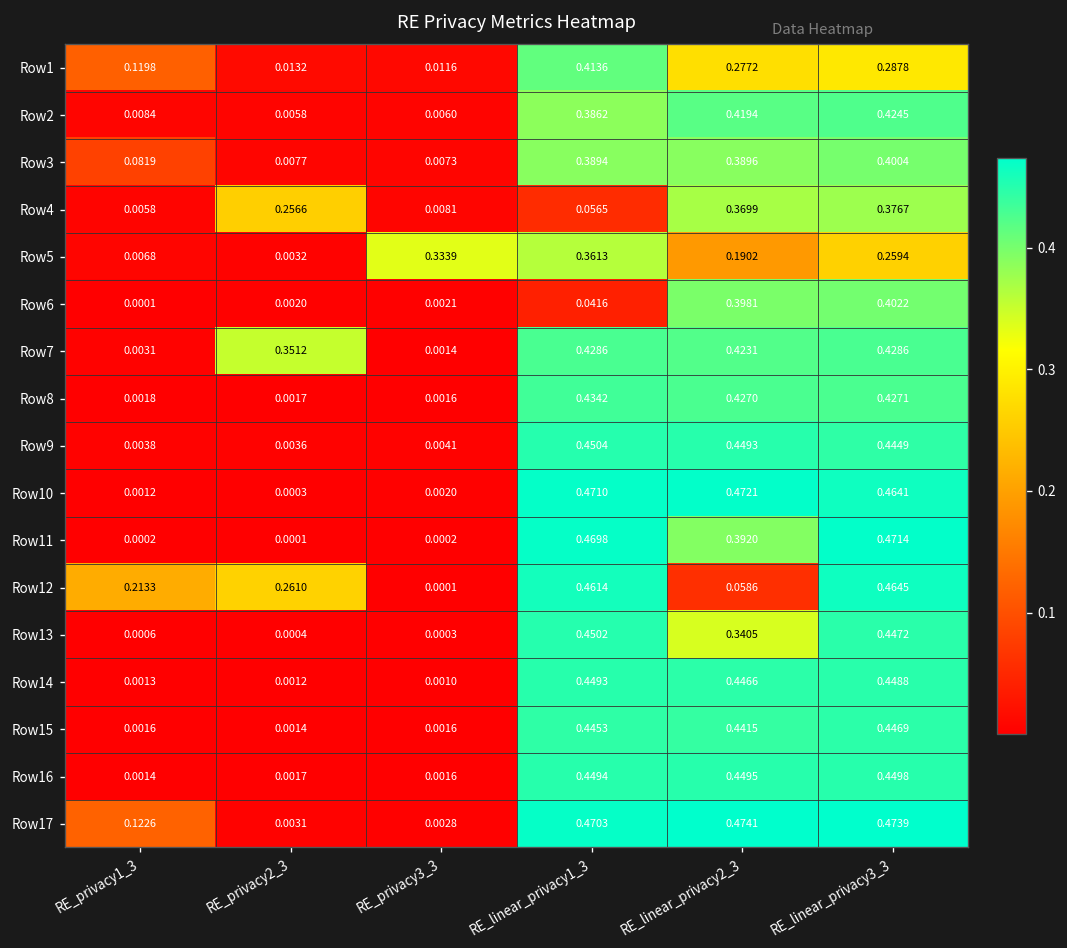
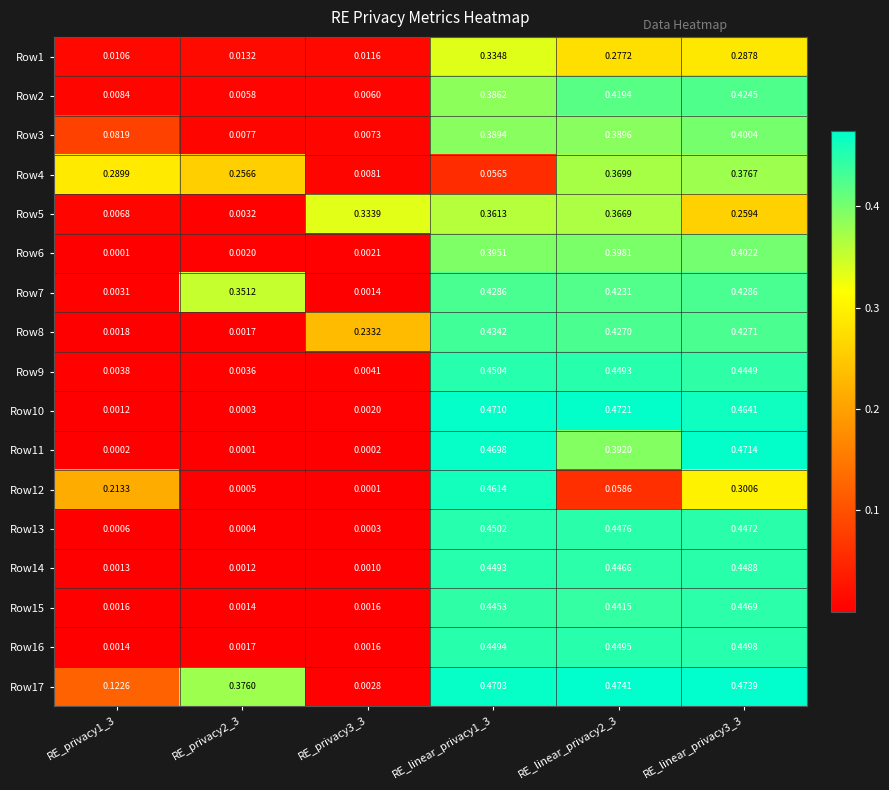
  {
    "Row1": {
-     "RE_privacy1_3": 0.1198,
+     "RE_privacy1_3": 0.0106,
      "RE_privacy2_3": 0.0132,
      "RE_privacy3_3": 0.0116,
-     "RE_linear_privacy1_3": 0.4136,
+     "RE_linear_privacy1_3": 0.3348,
      "RE_linear_privacy2_3": 0.2772,
      "RE_linear_privacy3_3": 0.2878
    },
    "Row2": {
      "RE_privacy1_3": 0.0084,
      "RE_privacy2_3": 0.0058,
      "RE_privacy3_3": 0.0060,
      "RE_linear_privacy1_3": 0.3862,
      "RE_linear_privacy2_3": 0.4194,
      "RE_linear_privacy3_3": 0.4245
    },
    "Row3": {
      "RE_privacy1_3": 0.0819,
      "RE_privacy2_3": 0.0077,
      "RE_privacy3_3": 0.0073,
      "RE_linear_privacy1_3": 0.3894,
      "RE_linear_privacy2_3": 0.3896,
      "RE_linear_privacy3_3": 0.4004
    },
    "Row4": {
-     "RE_privacy1_3": 0.0058,
+     "RE_privacy1_3": 0.2899,
      "RE_privacy2_3": 0.2566,
      "RE_privacy3_3": 0.0081,
      "RE_linear_privacy1_3": 0.0565,
      "RE_linear_privacy2_3": 0.3699,
      "RE_linear_privacy3_3": 0.3767
    },
    "Row5": {
      "RE_privacy1_3": 0.0068,
      "RE_privacy2_3": 0.0032,
      "RE_privacy3_3": 0.3339,
      "RE_linear_privacy1_3": 0.3613,
-     "RE_linear_privacy2_3": 0.1902,
+     "RE_linear_privacy2_3": 0.3669,
      "RE_linear_privacy3_3": 0.2594
    },
    "Row6": {
      "RE_privacy1_3": 0.0001,
      "RE_privacy2_3": 0.0020,
      "RE_privacy3_3": 0.0021,
-     "RE_linear_privacy1_3": 0.0416,
+     "RE_linear_privacy1_3": 0.3951,
      "RE_linear_privacy2_3": 0.3981,
      "RE_linear_privacy3_3": 0.4022
    },
    "Row7": {
      "RE_privacy1_3": 0.0031,
      "RE_privacy2_3": 0.3512,
      "RE_privacy3_3": 0.0014,
      "RE_linear_privacy1_3": 0.4286,
      "RE_linear_privacy2_3": 0.4231,
      "RE_linear_privacy3_3": 0.4286
    },
    "Row8": {
      "RE_privacy1_3": 0.0018,
      "RE_privacy2_3": 0.0017,
-     "RE_privacy3_3": 0.0016,
+     "RE_privacy3_3": 0.2332,
      "RE_linear_privacy1_3": 0.4342,
      "RE_linear_privacy2_3": 0.4270,
      "RE_linear_privacy3_3": 0.4271
    },
    "Row9": {
      "RE_privacy1_3": 0.0038,
      "RE_privacy2_3": 0.0036,
      "RE_privacy3_3": 0.0041,
      "RE_linear_privacy1_3": 0.4504,
      "RE_linear_privacy2_3": 0.4493,
      "RE_linear_privacy3_3": 0.4449
    },
    "Row10": {
      "RE_privacy1_3": 0.0012,
      "RE_privacy2_3": 0.0003,
      "RE_privacy3_3": 0.0020,
      "RE_linear_privacy1_3": 0.4710,
      "RE_linear_privacy2_3": 0.4721,
      "RE_linear_privacy3_3": 0.4641
    },
    "Row11": {
      "RE_privacy1_3": 0.0002,
      "RE_privacy2_3": 0.0001,
      "RE_privacy3_3": 0.0002,
      "RE_linear_privacy1_3": 0.4698,
      "RE_linear_privacy2_3": 0.3920,
      "RE_linear_privacy3_3": 0.4714
    },
    "Row12": {
      "RE_privacy1_3": 0.2133,
-     "RE_privacy2_3": 0.2610,
+     "RE_privacy2_3": 0.0005,
      "RE_privacy3_3": 0.0001,
      "RE_linear_privacy1_3": 0.4614,
      "RE_linear_privacy2_3": 0.0586,
-     "RE_linear_privacy3_3": 0.4645
+     "RE_linear_privacy3_3": 0.3006
    },
    "Row13": {
      "RE_privacy1_3": 0.0006,
      "RE_privacy2_3": 0.0004,
      "RE_privacy3_3": 0.0003,
      "RE_linear_privacy1_3": 0.4502,
-     "RE_linear_privacy2_3": 0.3405,
+     "RE_linear_privacy2_3": 0.4476,
      "RE_linear_privacy3_3": 0.4472
    },
    "Row14": {
      "RE_privacy1_3": 0.0013,
      "RE_privacy2_3": 0.0012,
      "RE_privacy3_3": 0.0010,
      "RE_linear_privacy1_3": 0.4493,
      "RE_linear_privacy2_3": 0.4466,
      "RE_linear_privacy3_3": 0.4488
    },
    "Row15": {
      "RE_privacy1_3": 0.0016,
      "RE_privacy2_3": 0.0014,
      "RE_privacy3_3": 0.0016,
      "RE_linear_privacy1_3": 0.4453,
      "RE_linear_privacy2_3": 0.4415,
      "RE_linear_privacy3_3": 0.4469
    },
    "Row16": {
      "RE_privacy1_3": 0.0014,
      "RE_privacy2_3": 0.0017,
      "RE_privacy3_3": 0.0016,
      "RE_linear_privacy1_3": 0.4494,
      "RE_linear_privacy2_3": 0.4495,
      "RE_linear_privacy3_3": 0.4498
    },
    "Row17": {
      "RE_privacy1_3": 0.1226,
-     "RE_privacy2_3": 0.0031,
+     "RE_privacy2_3": 0.3760,
      "RE_privacy3_3": 0.0028,
      "RE_linear_privacy1_3": 0.4703,
      "RE_linear_privacy2_3": 0.4741,
      "RE_linear_privacy3_3": 0.4739
    }
  }
